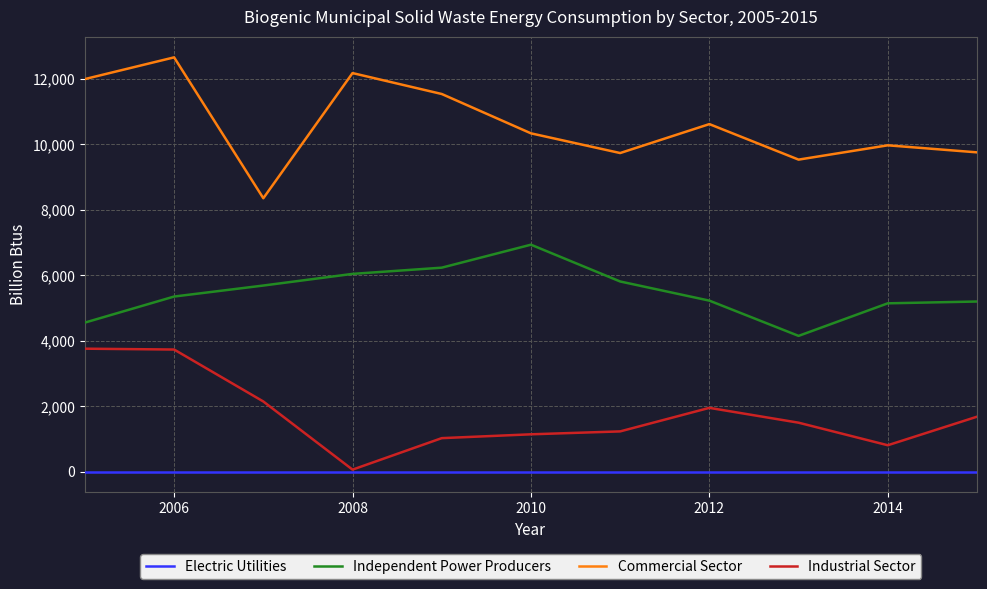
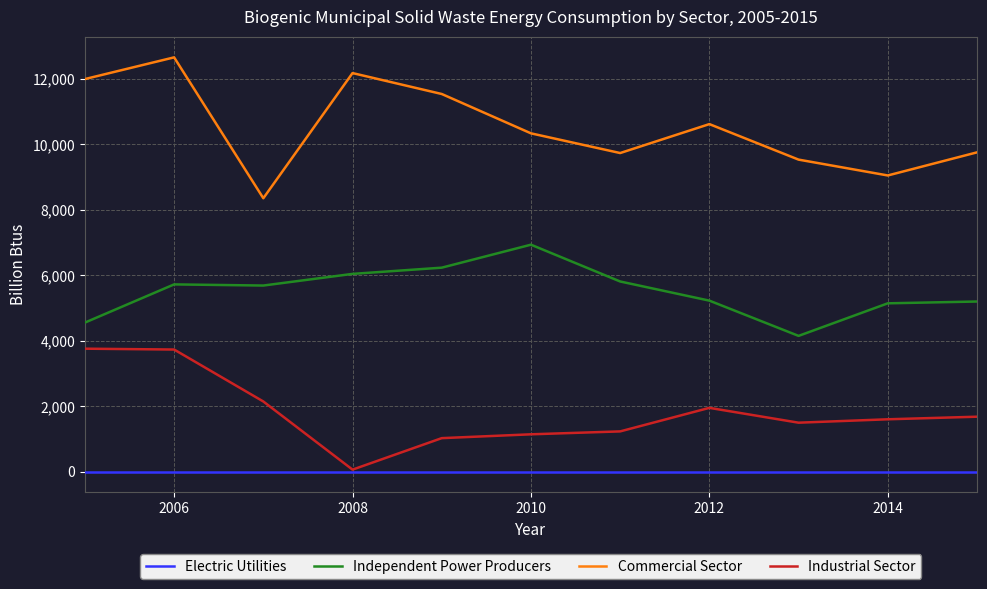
  {
    "Electric Utilities": {
      "2006": "0",
      "2010": "0",
      "2012": "0",
      "2014": "0"
    },
    "Independent Power Producers": {
-     "2006": "5,300",
+     "2006": "5,700",
      "2008": "6,000",
      "2010": "6,900",
      "2012": "5,200",
      "2014": "5,100"
    },
    "Commercial Sector": {
      "2006": "12,700",
      "2008": "12,200",
      "2010": "10,300",
      "2012": "10,600",
-     "2014": "10,000"
+     "2014": "9,000"
    },
    "Industrial Sector": {
      "2006": "3,700",
      "2010": "1,100",
      "2012": "1,900",
-     "2014": "800"
+     "2014": "1,600"
    }
  }
